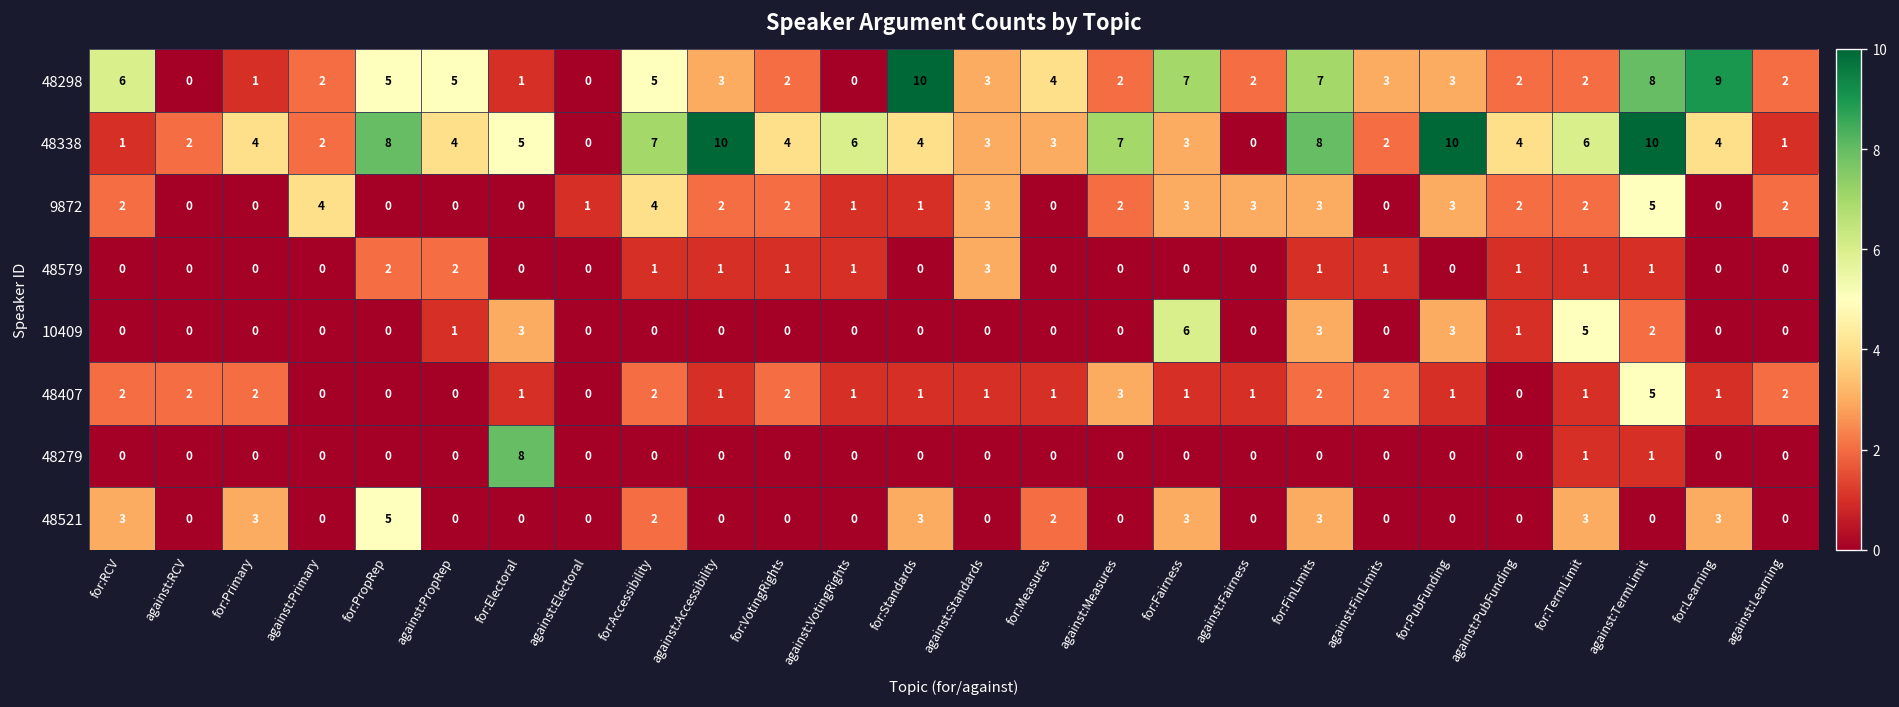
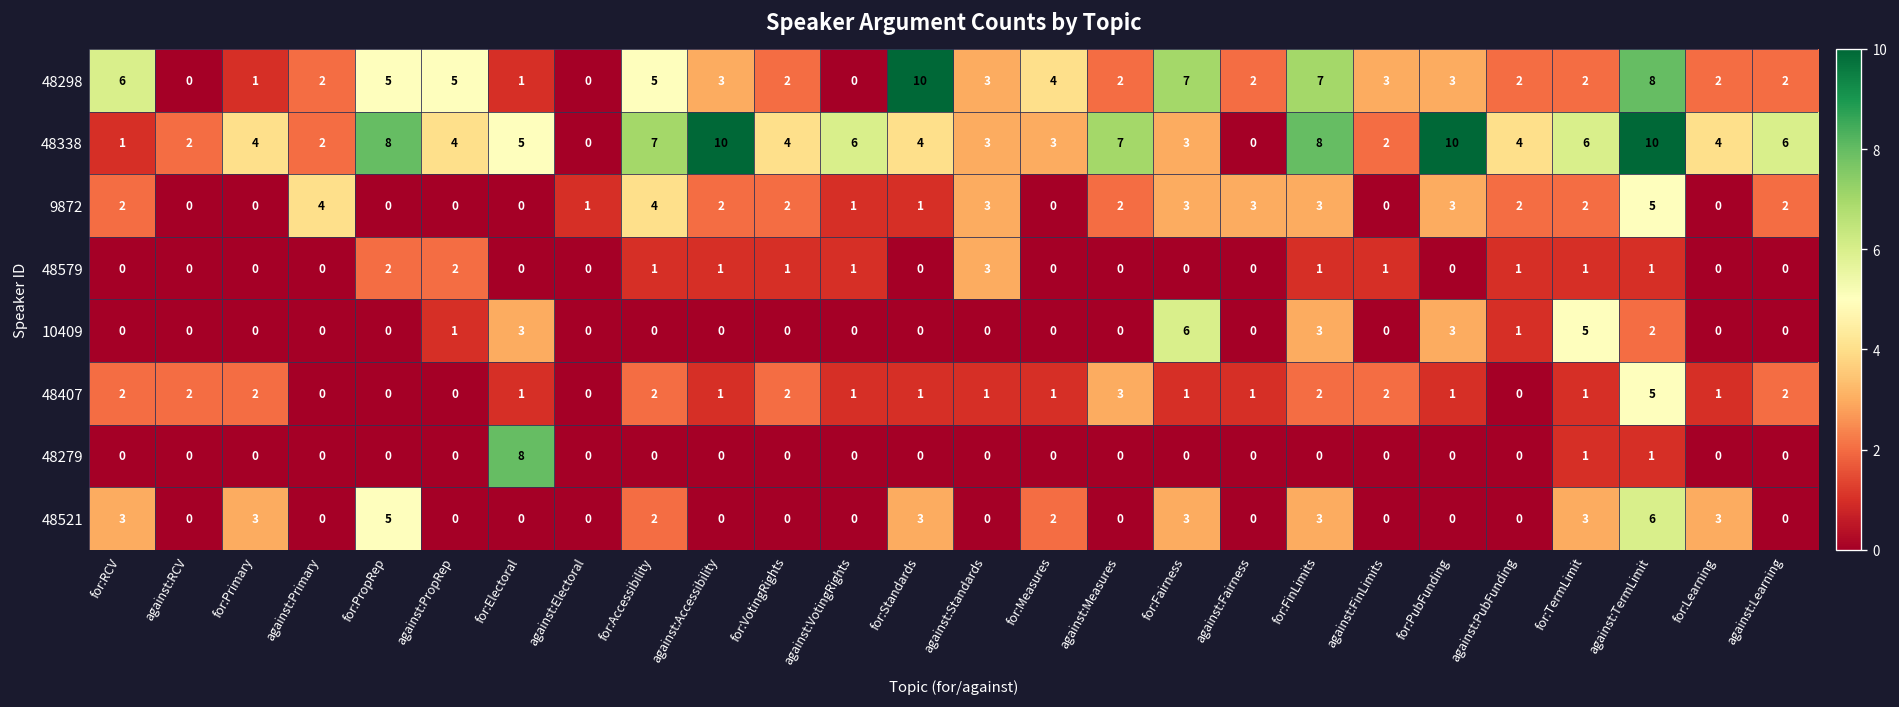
  {
    "48298": {
      "for:RCV": 6,
      "against:RCV": 0,
      "for:Primary": 1,
      "against:Primary": 2,
      "for:PropRep": 5,
      "against:PropRep": 5,
      "for:Electoral": 1,
      "against:Electoral": 0,
      "for:Accessibility": 5,
      "against:Accessibility": 3,
      "for:VotingRights": 2,
      "against:VotingRights": 0,
      "for:Standards": 10,
      "against:Standards": 3,
      "for:Measures": 4,
      "against:Measures": 2,
      "for:Fairness": 7,
      "against:Fairness": 2,
      "for:FinLimits": 7,
      "against:FinLimits": 3,
      "for:PubFunding": 3,
      "against:PubFunding": 2,
      "for:TermLimit": 2,
      "against:TermLimit": 8,
-     "for:Learning": 9,
+     "for:Learning": 2,
      "against:Learning": 2
    },
    "48338": {
      "for:RCV": 1,
      "against:RCV": 2,
      "for:Primary": 4,
      "against:Primary": 2,
      "for:PropRep": 8,
      "against:PropRep": 4,
      "for:Electoral": 5,
      "against:Electoral": 0,
      "for:Accessibility": 7,
      "against:Accessibility": 10,
      "for:VotingRights": 4,
      "against:VotingRights": 6,
      "for:Standards": 4,
      "against:Standards": 3,
      "for:Measures": 3,
      "against:Measures": 7,
      "for:Fairness": 3,
      "against:Fairness": 0,
      "for:FinLimits": 8,
      "against:FinLimits": 2,
      "for:PubFunding": 10,
      "against:PubFunding": 4,
      "for:TermLimit": 6,
      "against:TermLimit": 10,
      "for:Learning": 4,
-     "against:Learning": 1
+     "against:Learning": 6
    },
    "48521": {
      "for:RCV": 3,
      "against:RCV": 0,
      "for:Primary": 3,
      "against:Primary": 0,
      "for:PropRep": 5,
      "against:PropRep": 0,
      "for:Electoral": 0,
      "against:Electoral": 0,
      "for:Accessibility": 2,
      "against:Accessibility": 0,
      "for:VotingRights": 0,
      "against:VotingRights": 0,
      "for:Standards": 3,
      "against:Standards": 0,
      "for:Measures": 2,
      "against:Measures": 0,
      "for:Fairness": 3,
      "against:Fairness": 0,
      "for:FinLimits": 3,
      "against:FinLimits": 0,
      "for:PubFunding": 0,
      "against:PubFunding": 0,
      "for:TermLimit": 3,
-     "against:TermLimit": 0,
+     "against:TermLimit": 6,
      "for:Learning": 3,
      "against:Learning": 0
    }
  }
